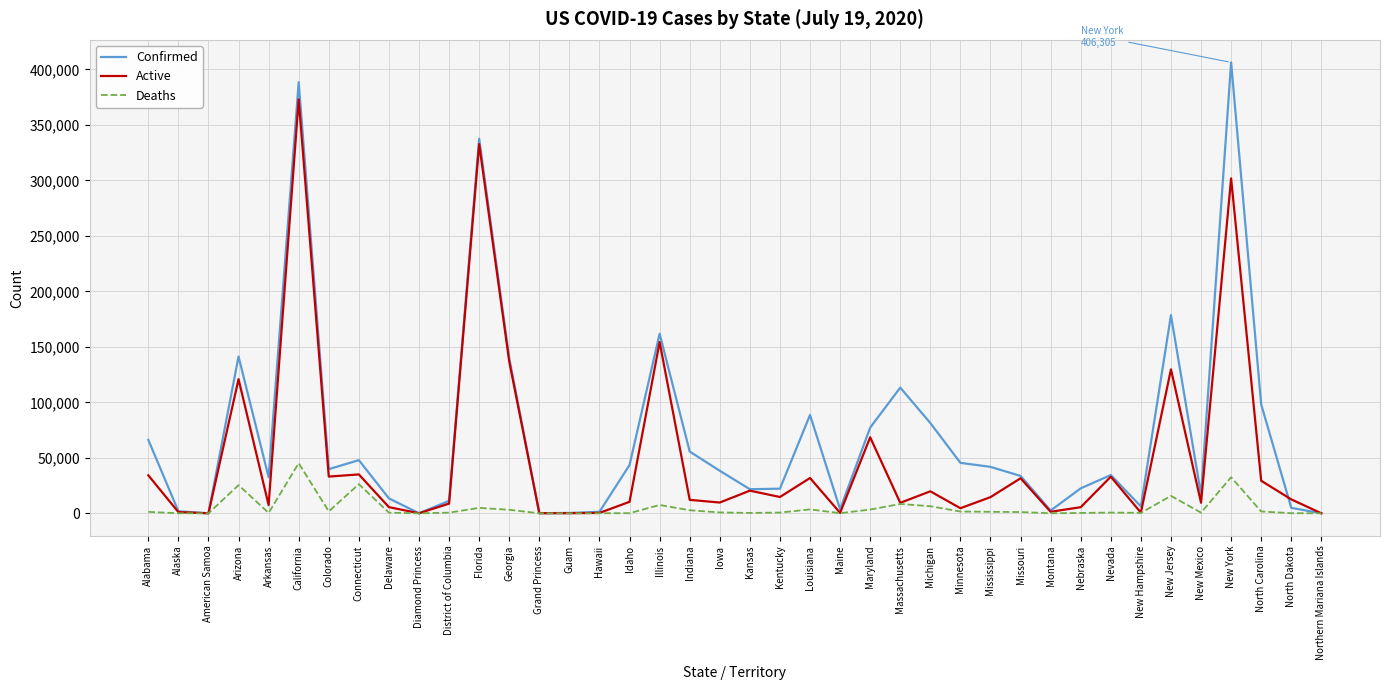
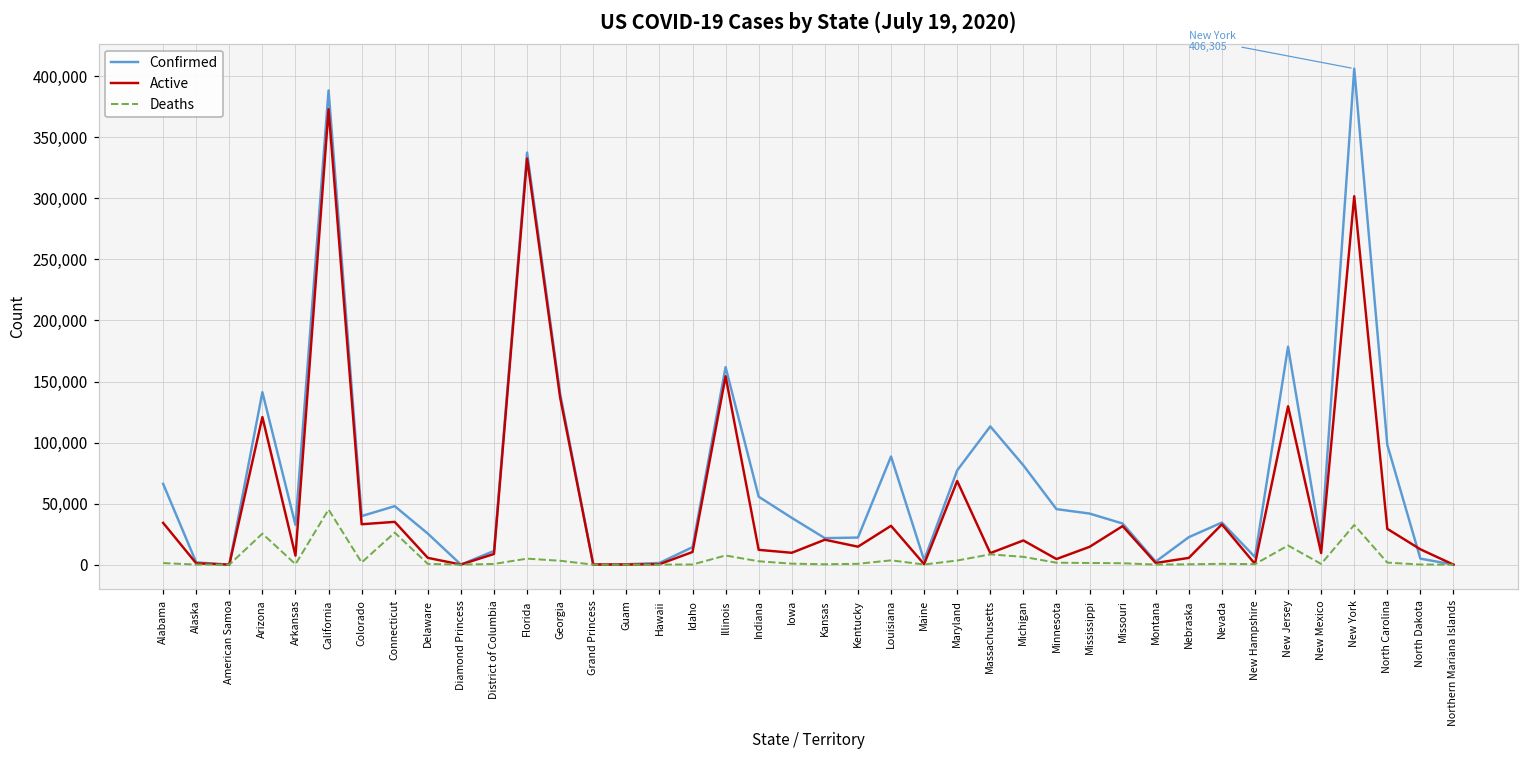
  {
    "Confirmed": {
      "Alabama": "66,000",
      "Arizona": "141,000",
      "Arkansas": "33,000",
      "California": "388,000",
      "Colorado": "40,000",
      "Connecticut": "48,000",
-     "Delaware": "13,000",
+     "Delaware": "25,000",
      "District of Columbia": "11,000",
      "Florida": "338,000",
      "Georgia": "140,000",
-     "Idaho": "44,000",
+     "Idaho": "14,000",
      "Illinois": "162,000",
      "Indiana": "56,000",
      "Iowa": "38,000",
      "Kentucky": "22,000",
      "Louisiana": "89,000",
      "Maine": "4,000",
      "Maryland": "77,000",
      "Massachusetts": "113,000",
      "Michigan": "81,000",
      "Minnesota": "45,000",
      "Mississippi": "42,000",
      "Nebraska": "22,000",
      "New Hampshire": "6,000",
      "New Jersey": "179,000",
      "New Mexico": "17,000",
      "North Carolina": "98,000",
      "North Dakota": "5,000"
    },
    "Active": {
      "Alabama": "34,000",
      "Arizona": "121,000",
      "Arkansas": "7,000",
      "California": "373,000",
      "Colorado": "33,000",
      "Connecticut": "35,000",
      "Delaware": "6,000",
      "District of Columbia": "9,000",
      "Florida": "333,000",
      "Georgia": "137,000",
      "Idaho": "10,000",
      "Illinois": "154,000",
      "Indiana": "12,000",
      "Iowa": "10,000",
      "Kentucky": "15,000",
      "Louisiana": "32,000",
      "Maryland": "68,000",
      "Michigan": "20,000",
      "Minnesota": "5,000",
      "Mississippi": "15,000",
      "Nebraska": "6,000",
      "New Jersey": "130,000",
      "New Mexico": "10,000",
      "New York": "302,000",
      "North Carolina": "29,000",
      "North Dakota": "13,000"
    },
    "Deaths": {
      "Alabama": "1,000",
      "Arizona": "25,000",
      "Arkansas": "0",
      "California": "45,000",
      "Colorado": "2,000",
      "Connecticut": "26,000",
      "Delaware": "1,000",
      "District of Columbia": "1,000",
      "Florida": "5,000",
      "Georgia": "3,000",
      "Idaho": "0",
      "Illinois": "7,000",
      "Indiana": "3,000",
      "Iowa": "1,000",
      "Kansas": "0",
      "Kentucky": "1,000",
      "Louisiana": "4,000",
      "Maryland": "3,000",
      "Michigan": "6,000",
      "Minnesota": "2,000",
      "Mississippi": "1,000",
      "Missouri": "1,000",
      "Nebraska": "0",
      "Nevada": "1,000",
      "New Jersey": "16,000",
      "New Mexico": "1,000",
      "New York": "32,000",
      "North Carolina": "2,000",
      "North Dakota": "0"
    }
  }
